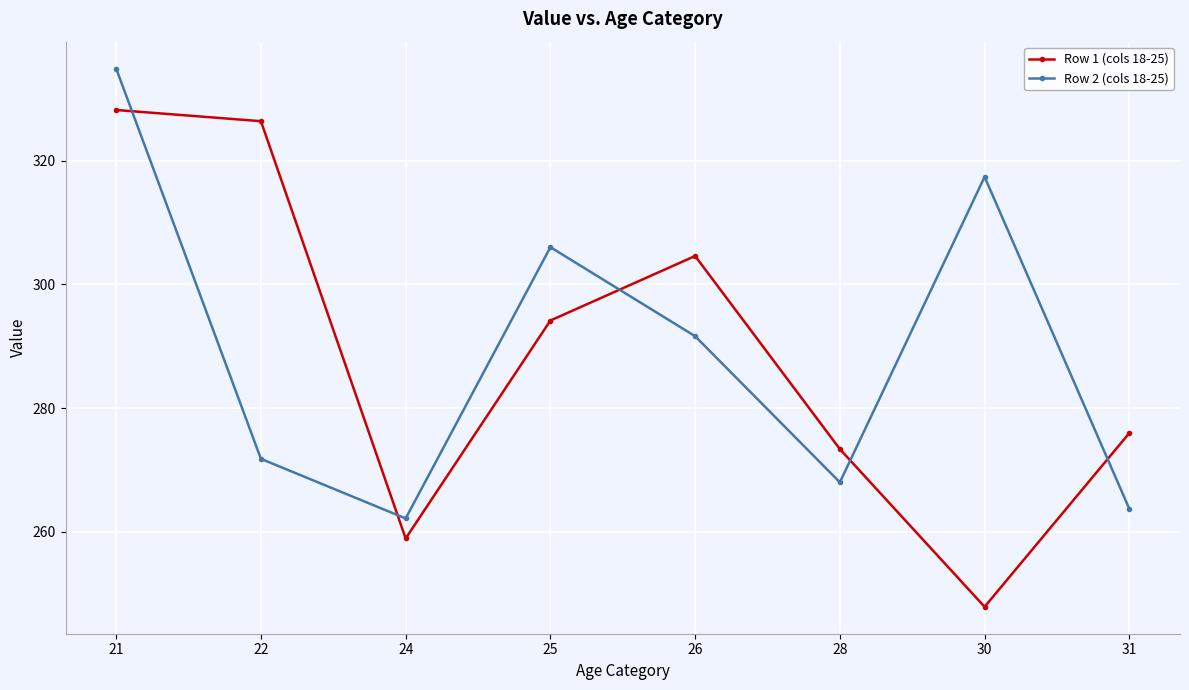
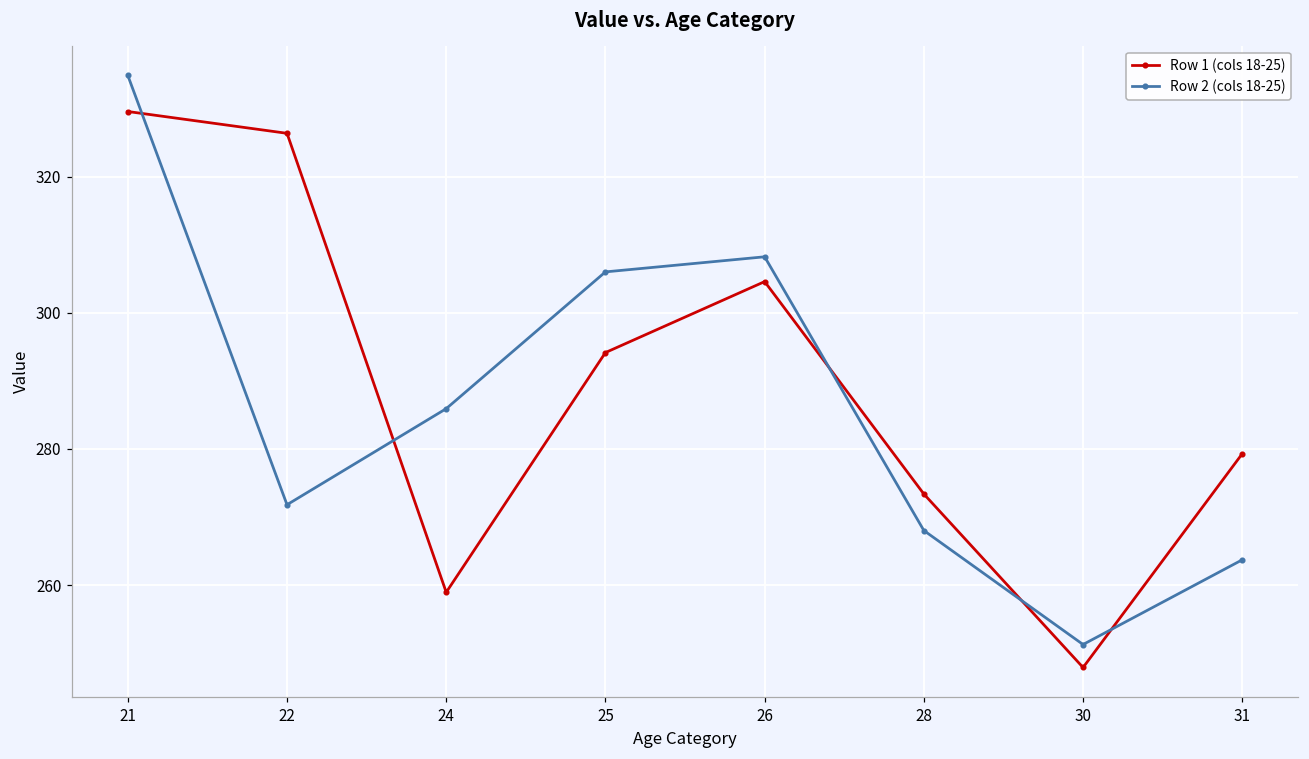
  {
    "Row 1 (cols 18-25)": {
-     "21": 328,
+     "21": 330,
      "22": 326,
      "24": 259,
      "25": 294,
      "26": 305,
      "28": 273,
      "30": 248,
-     "31": 276
+     "31": 279
    },
    "Row 2 (cols 18-25)": {
      "21": 335,
      "22": 272,
-     "24": 262,
+     "24": 286,
      "25": 306,
-     "26": 292,
+     "26": 308,
      "28": 268,
-     "30": 317,
+     "30": 251,
      "31": 264
    }
  }
